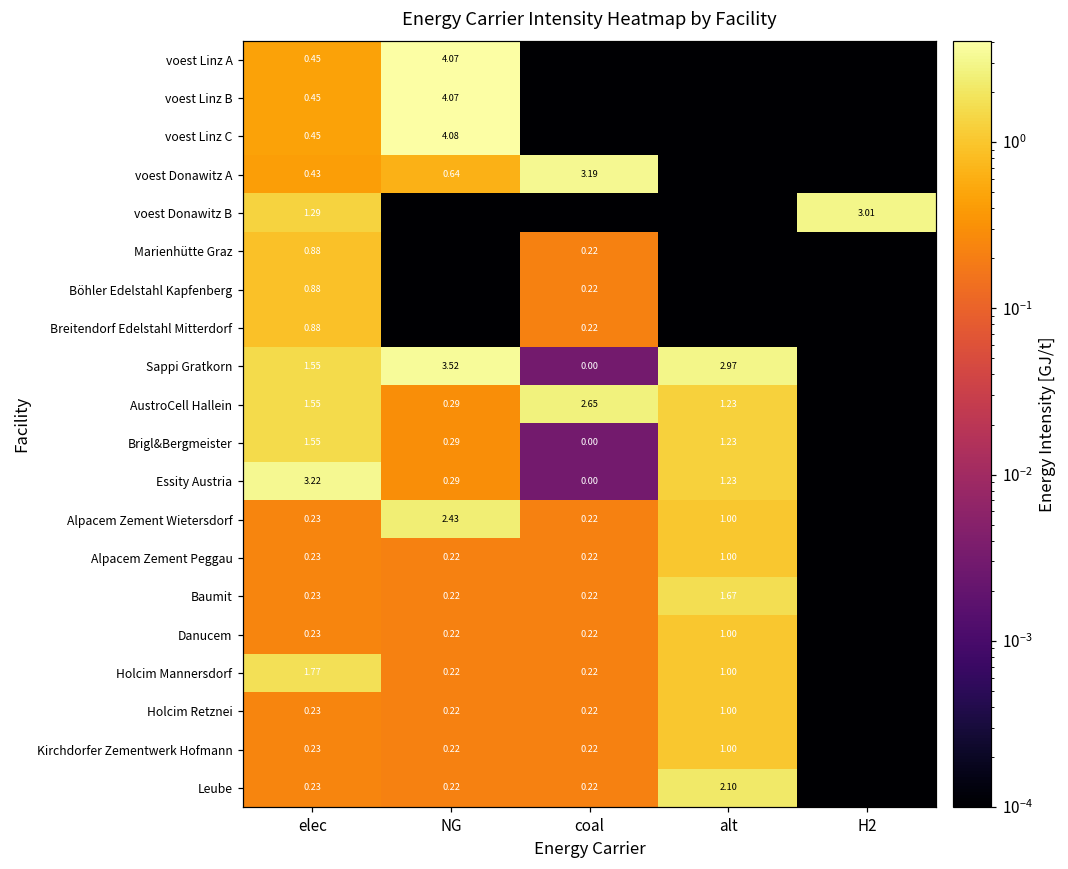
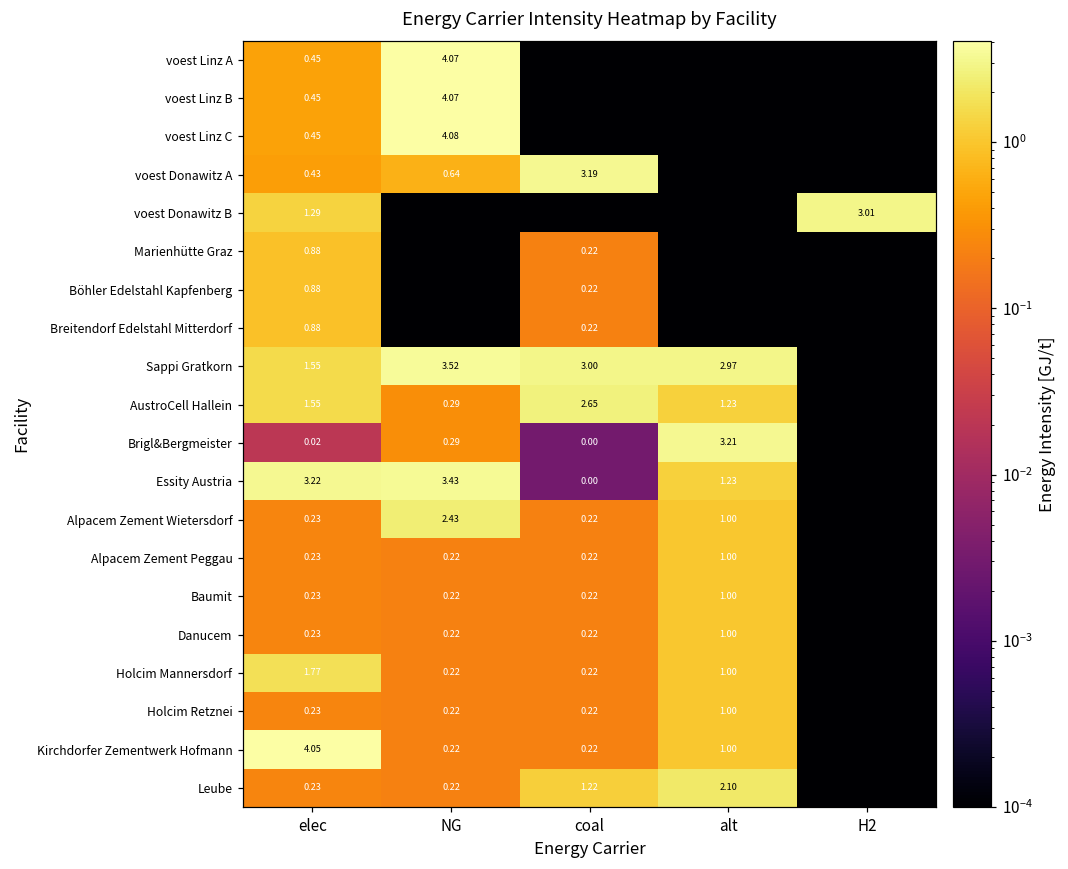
  {
    "voest Linz A": {
      "elec": 0.45,
      "NG": 4.07
    },
    "voest Linz B": {
      "elec": 0.45,
      "NG": 4.07
    },
    "voest Linz C": {
      "elec": 0.45,
      "NG": 4.08
    },
    "voest Donawitz A": {
      "elec": 0.43,
      "NG": 0.64,
      "coal": 3.19
    },
    "voest Donawitz B": {
      "elec": 1.29,
      "H2": 3.01
    },
    "Marienhütte Graz": {
      "elec": 0.88,
      "coal": 0.22
    },
    "Böhler Edelstahl Kapfenberg": {
      "elec": 0.88,
      "coal": 0.22
    },
    "Breitendorf Edelstahl Mitterdorf": {
      "elec": 0.88,
      "coal": 0.22
    },
    "Sappi Gratkorn": {
      "elec": 1.55,
      "NG": 3.52,
-     "coal": 0.00,
+     "coal": 3.00,
      "alt": 2.97
    },
    "AustroCell Hallein": {
      "elec": 1.55,
      "NG": 0.29,
      "coal": 2.65,
      "alt": 1.23
    },
    "Brigl&Bergmeister": {
-     "elec": 1.55,
+     "elec": 0.02,
      "NG": 0.29,
      "coal": 0.00,
-     "alt": 1.23
+     "alt": 3.21
    },
    "Essity Austria": {
      "elec": 3.22,
-     "NG": 0.29,
+     "NG": 3.43,
      "coal": 0.00,
      "alt": 1.23
    },
    "Alpacem Zement Wietersdorf": {
      "elec": 0.23,
      "NG": 2.43,
      "coal": 0.22,
      "alt": 1.00
    },
    "Alpacem Zement Peggau": {
      "elec": 0.23,
      "NG": 0.22,
      "coal": 0.22,
      "alt": 1.00
    },
    "Baumit": {
      "elec": 0.23,
      "NG": 0.22,
      "coal": 0.22,
-     "alt": 1.67
+     "alt": 1.00
    },
    "Danucem": {
      "elec": 0.23,
      "NG": 0.22,
      "coal": 0.22,
      "alt": 1.00
    },
    "Holcim Mannersdorf": {
      "elec": 1.77,
      "NG": 0.22,
      "coal": 0.22,
      "alt": 1.00
    },
    "Holcim Retznei": {
      "elec": 0.23,
      "NG": 0.22,
      "coal": 0.22,
      "alt": 1.00
    },
    "Kirchdorfer Zementwerk Hofmann": {
-     "elec": 0.23,
+     "elec": 4.05,
      "NG": 0.22,
      "coal": 0.22,
      "alt": 1.00
    },
    "Leube": {
      "elec": 0.23,
      "NG": 0.22,
-     "coal": 0.22,
+     "coal": 1.22,
      "alt": 2.10
    }
  }
